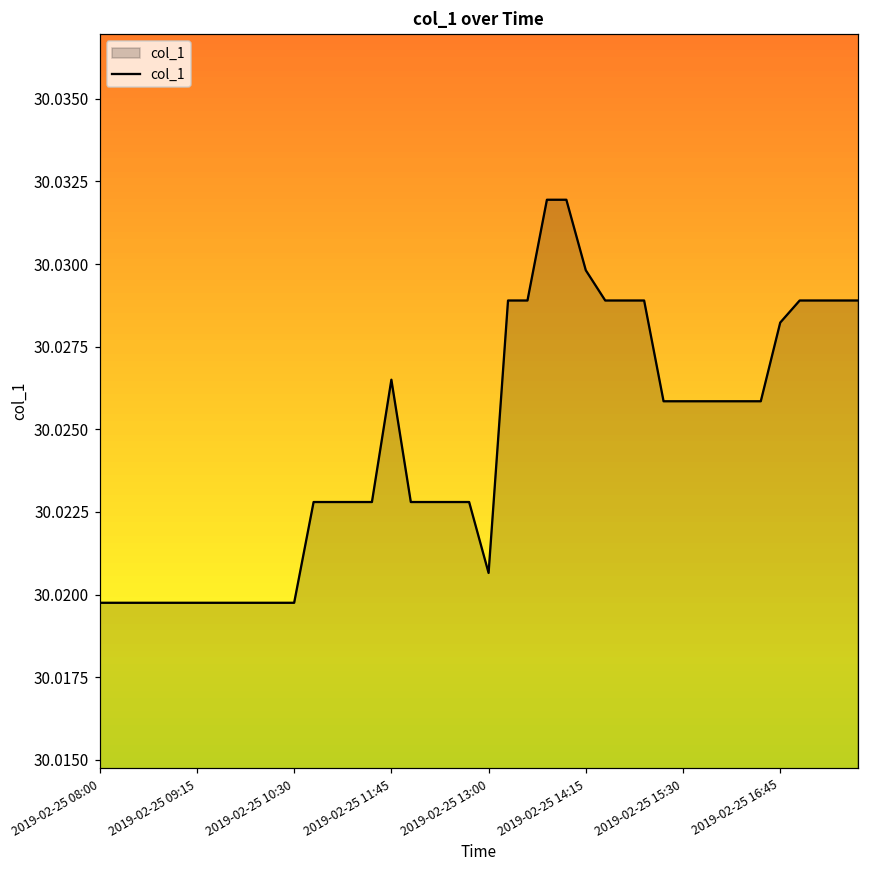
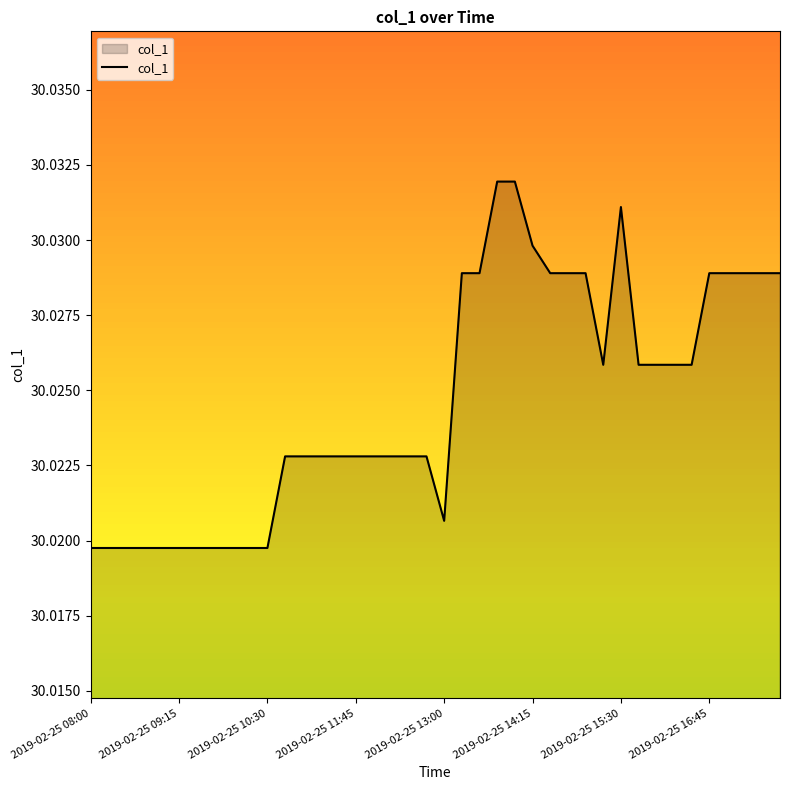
  {
    "2019-02-25 08:00": 30.0198,
    "2019-02-25 09:15": 30.0198,
    "2019-02-25 10:30": 30.0198,
-   "2019-02-25 11:45": 30.0265,
+   "2019-02-25 11:45": 30.0228,
    "2019-02-25 13:00": 30.0207,
    "2019-02-25 14:15": 30.0298,
-   "2019-02-25 15:30": 30.0258,
-   "2019-02-25 16:45": 30.0282
+   "2019-02-25 15:30": 30.0311,
+   "2019-02-25 16:45": 30.0289
  }
